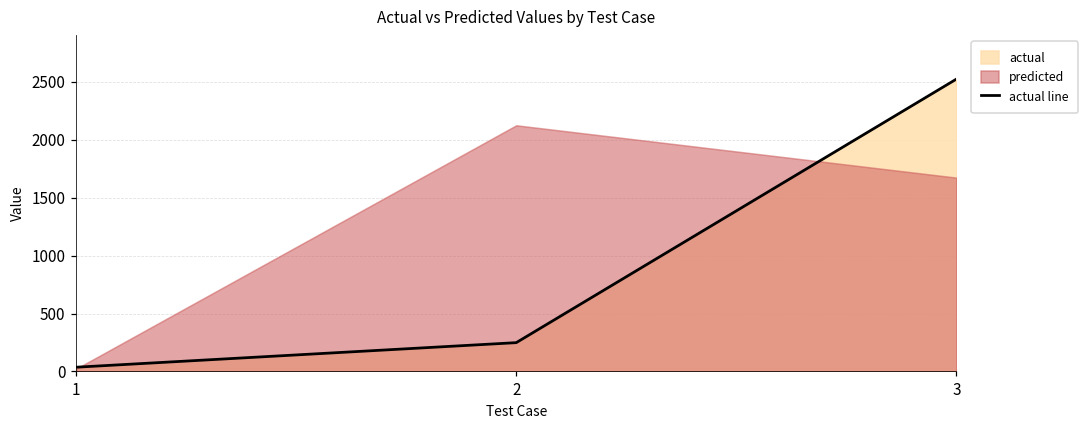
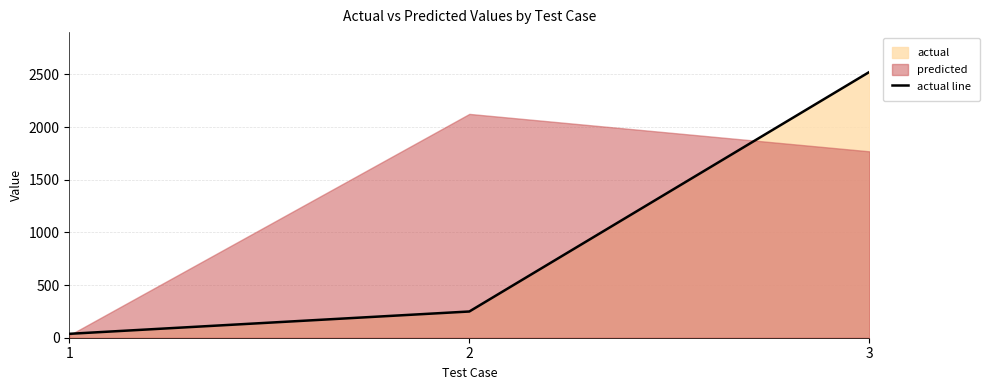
  {
    "actual": {
      "2": 250,
      "3": 2520
    },
    "predicted": {
      "2": 2120,
-     "3": 1670
+     "3": 1770
    }
  }
